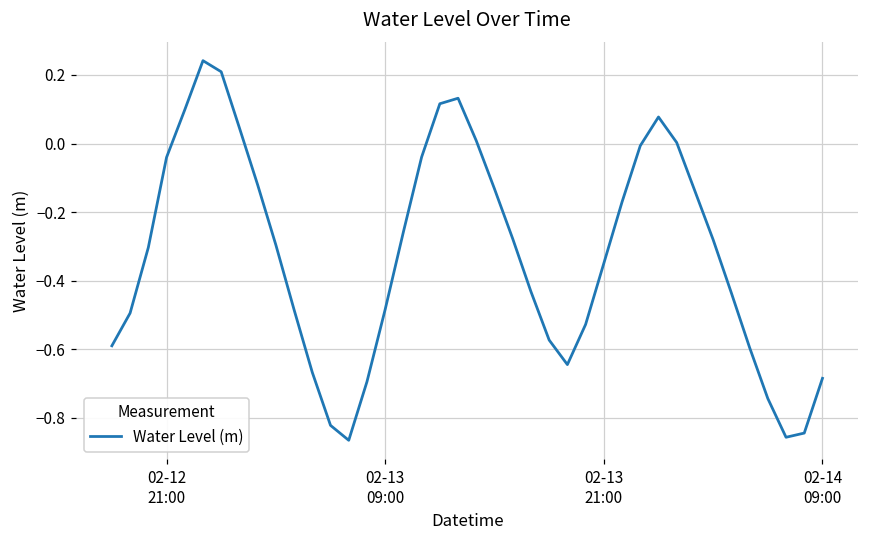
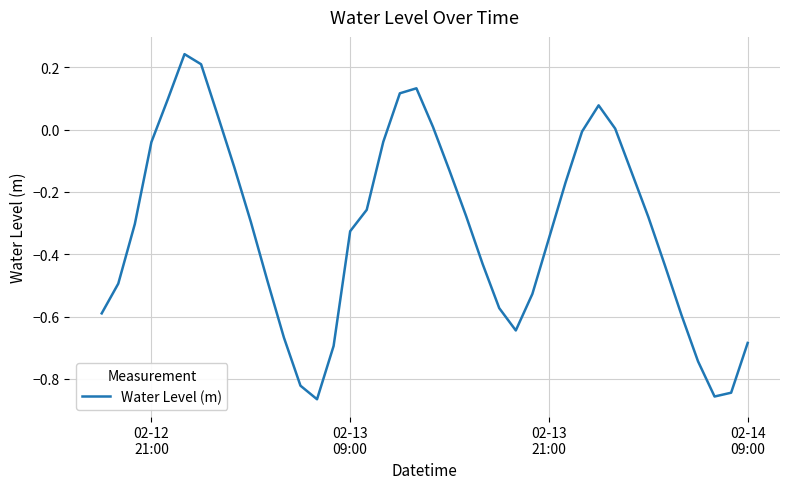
  {
    "02-12 21:00": -0.04,
-   "02-13 09:00": -0.48,
+   "02-13 09:00": -0.33,
    "02-13 21:00": -0.35,
    "02-14 09:00": -0.68
  }
